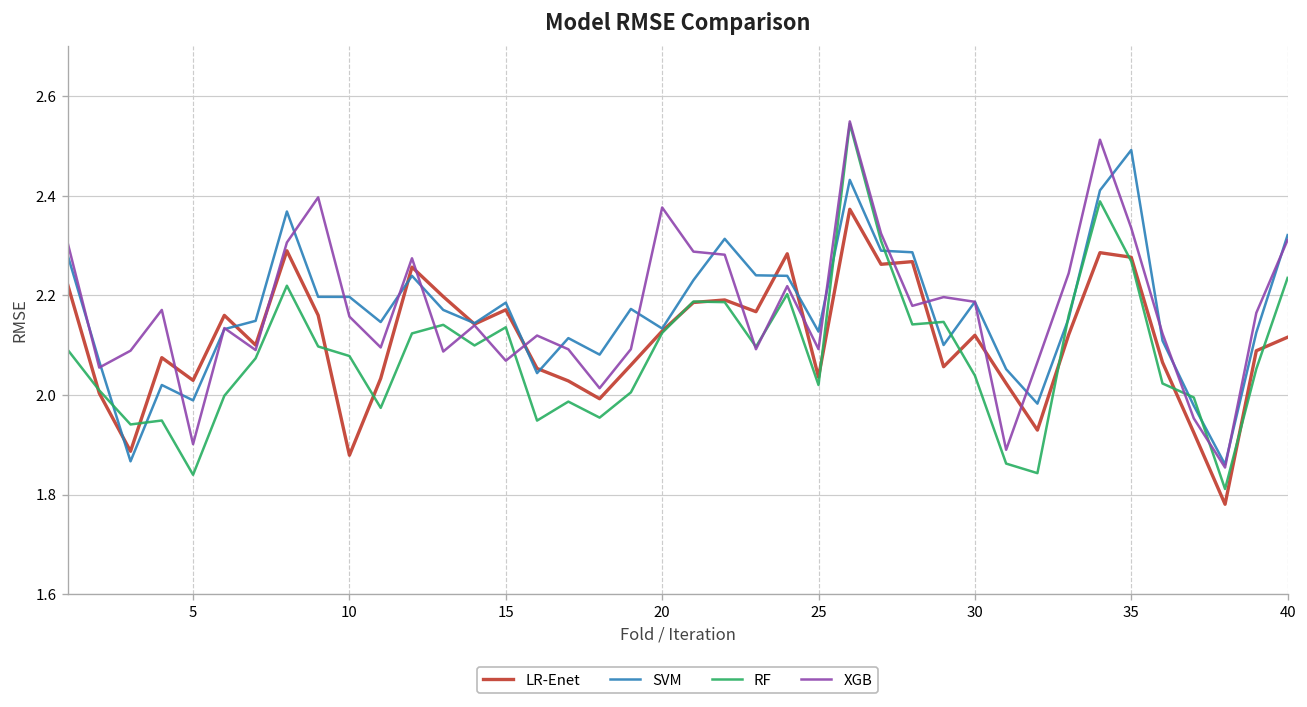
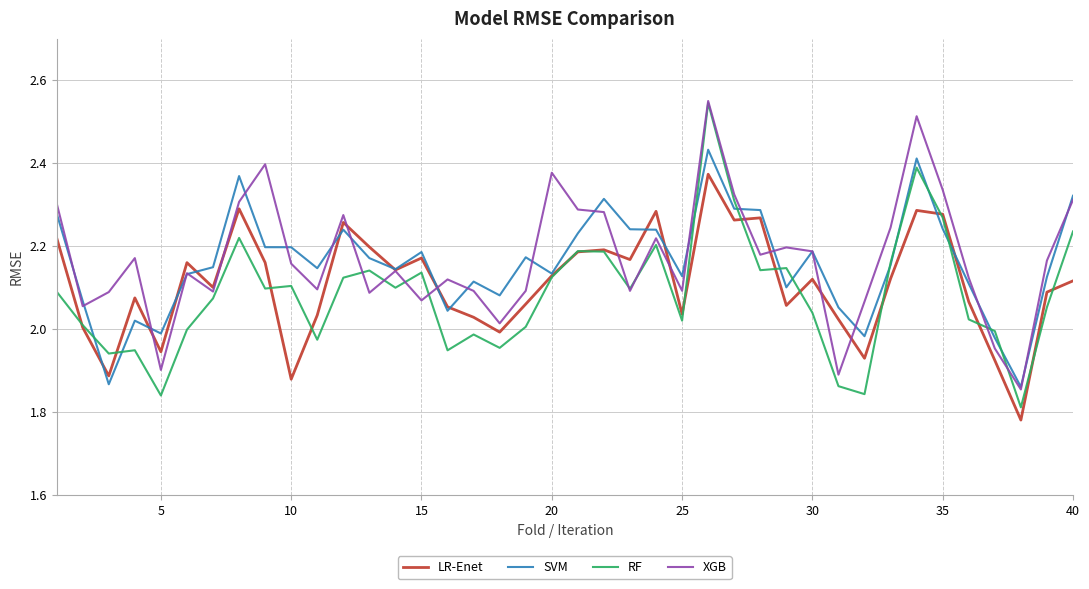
  {
    "LR-Enet": {
-     "5": 2.03,
+     "5": 1.95,
      "10": 1.88,
      "15": 2.17,
      "25": 2.04,
      "30": 2.12,
      "35": 2.28,
      "40": 2.12
    },
    "SVM": {
      "5": 1.99,
      "10": 2.20,
      "15": 2.19,
      "25": 2.13,
-     "35": 2.49,
+     "35": 2.24,
      "40": 2.32
    },
    "RF": {
      "5": 1.84,
-     "10": 2.08,
+     "10": 2.10,
      "15": 2.14,
      "25": 2.02,
      "30": 2.04,
      "35": 2.27,
      "40": 2.24
    },
    "XGB": {
      "5": 1.90,
      "10": 2.16,
      "15": 2.07,
      "20": 2.38,
      "25": 2.09,
      "35": 2.34,
      "40": 2.31
    }
  }
